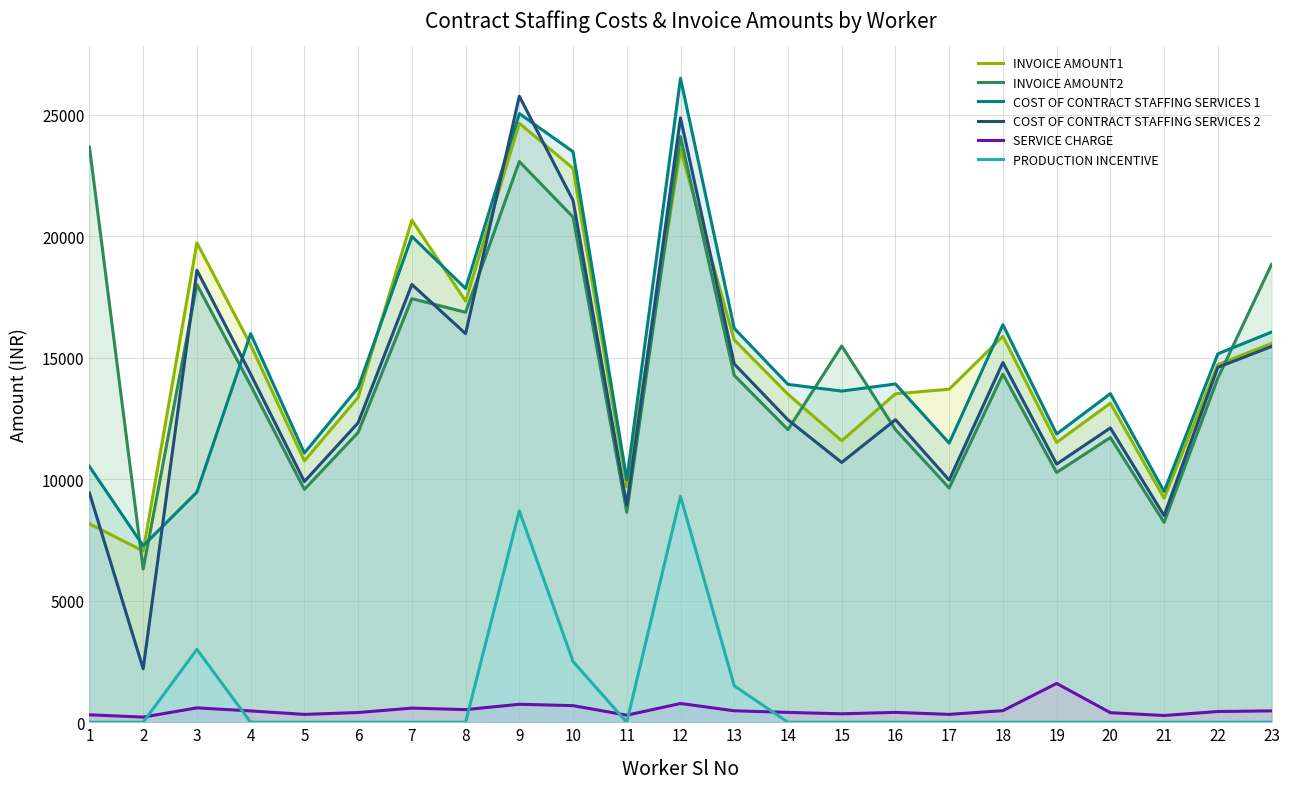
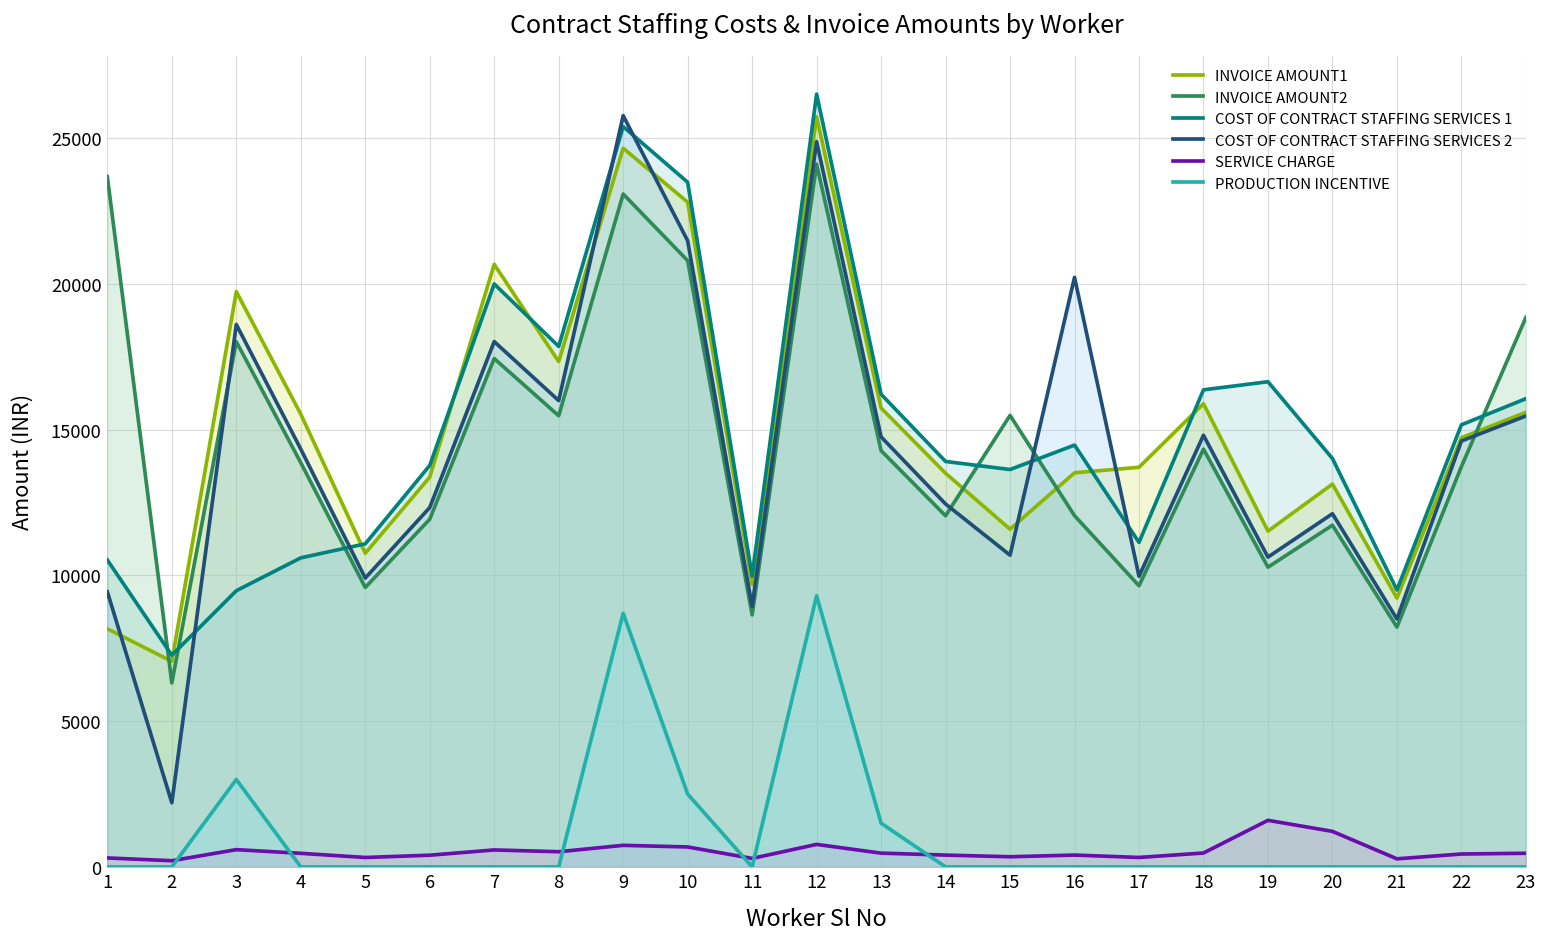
  {
    "INVOICE AMOUNT1": {
      "1": 8200,
      "2": 7100,
      "3": 19700,
      "4": 15500,
      "5": 10800,
      "6": 13400,
      "7": 20700,
      "8": 17300,
      "9": 24700,
      "10": 22800,
      "11": 9700,
-     "12": 23600,
+     "12": 25700,
      "13": 15700,
      "14": 13500,
      "15": 11600,
      "16": 13500,
      "17": 13700,
      "18": 15900,
      "19": 11500,
      "20": 13100,
      "21": 9200,
      "22": 14700,
      "23": 15600
    },
    "INVOICE AMOUNT2": {
      "1": 23700,
      "2": 6300,
      "3": 18000,
      "4": 13900,
      "5": 9600,
      "6": 11900,
      "7": 17400,
-     "8": 16900,
+     "8": 15500,
      "9": 23100,
      "10": 20800,
      "11": 8600,
      "12": 24100,
      "13": 14300,
      "14": 12000,
      "15": 15500,
      "16": 12000,
      "17": 9600,
      "18": 14300,
      "19": 10300,
      "20": 11700,
      "21": 8200,
-     "22": 14200,
+     "22": 13700,
      "23": 18800
    },
    "COST OF CONTRACT STAFFING SERVICES 1": {
      "1": 10500,
      "2": 7300,
      "3": 9500,
-     "4": 16000,
+     "4": 10600,
      "5": 11100,
      "6": 13800,
      "7": 20000,
      "8": 17900,
-     "9": 25100,
+     "9": 25400,
      "10": 23500,
      "11": 10000,
      "12": 26500,
      "13": 16200,
      "14": 13900,
      "15": 13600,
-     "16": 13900,
-     "17": 11500,
+     "16": 14500,
+     "17": 11100,
      "18": 16400,
-     "19": 11900,
-     "20": 13500,
+     "19": 16600,
+     "20": 14000,
      "21": 9500,
      "22": 15200,
      "23": 16100
    },
    "COST OF CONTRACT STAFFING SERVICES 2": {
      "1": 9400,
      "2": 2200,
      "3": 18600,
      "4": 14300,
      "5": 9900,
      "6": 12300,
      "7": 18000,
      "8": 16000,
      "9": 25800,
      "10": 21500,
      "11": 8900,
      "12": 24900,
      "13": 14800,
      "14": 12400,
      "15": 10700,
-     "16": 12500,
+     "16": 20200,
      "17": 10000,
      "18": 14800,
      "19": 10600,
      "20": 12100,
      "21": 8500,
      "22": 14600,
      "23": 15500
    },
    "SERVICE CHARGE": {
      "1": 300,
      "2": 200,
      "3": 600,
      "4": 500,
      "5": 300,
      "6": 400,
      "7": 600,
      "8": 500,
      "9": 700,
      "10": 700,
      "11": 300,
      "12": 800,
      "13": 500,
      "14": 400,
      "15": 300,
      "16": 400,
      "17": 300,
      "18": 500,
      "19": 1600,
-     "20": 400,
+     "20": 1200,
      "21": 300,
      "22": 400,
      "23": 500
    },
    "PRODUCTION INCENTIVE": {
      "1": 0,
      "2": 0,
      "3": 3000,
      "4": 0,
      "5": 0,
      "6": 0,
      "7": 0,
      "8": 0,
      "9": 8700,
      "10": 2500,
      "11": 0,
      "12": 9300,
      "13": 1500,
      "14": 0,
      "15": 0,
      "16": 0,
      "17": 0,
      "18": 0,
      "19": 0,
      "20": 0,
      "21": 0,
      "22": 0,
      "23": 0
    }
  }
